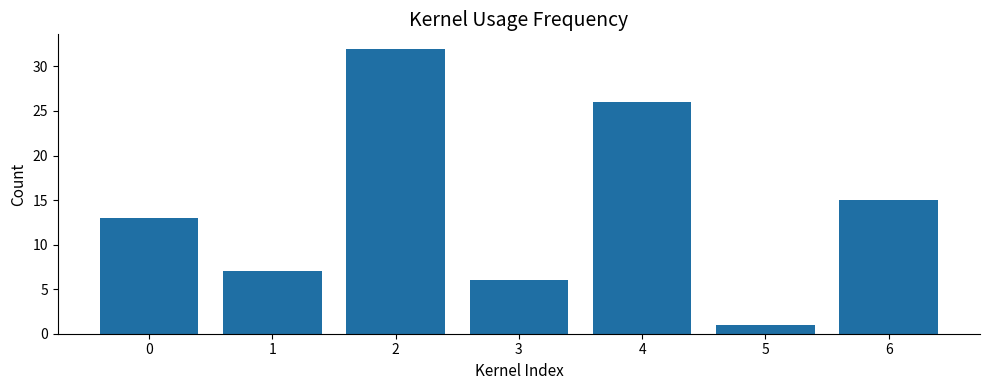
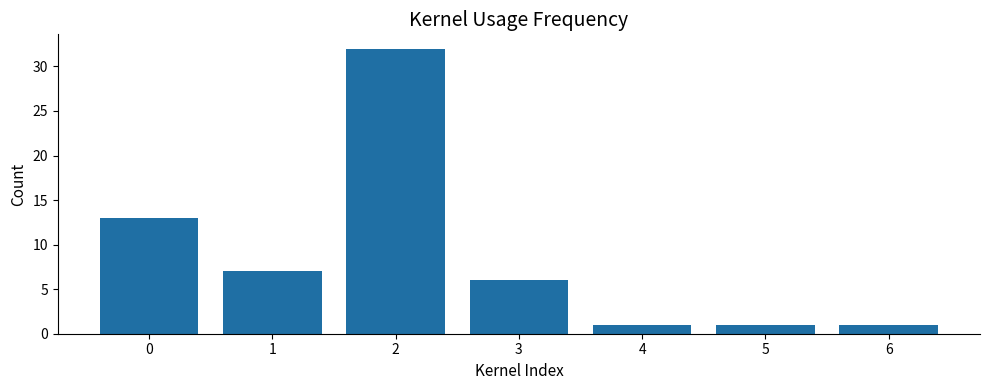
  {
    "0": 13,
    "1": 7,
    "2": 32,
    "3": 6,
-   "4": 26,
+   "4": 1,
    "5": 1,
-   "6": 15
+   "6": 1
  }
